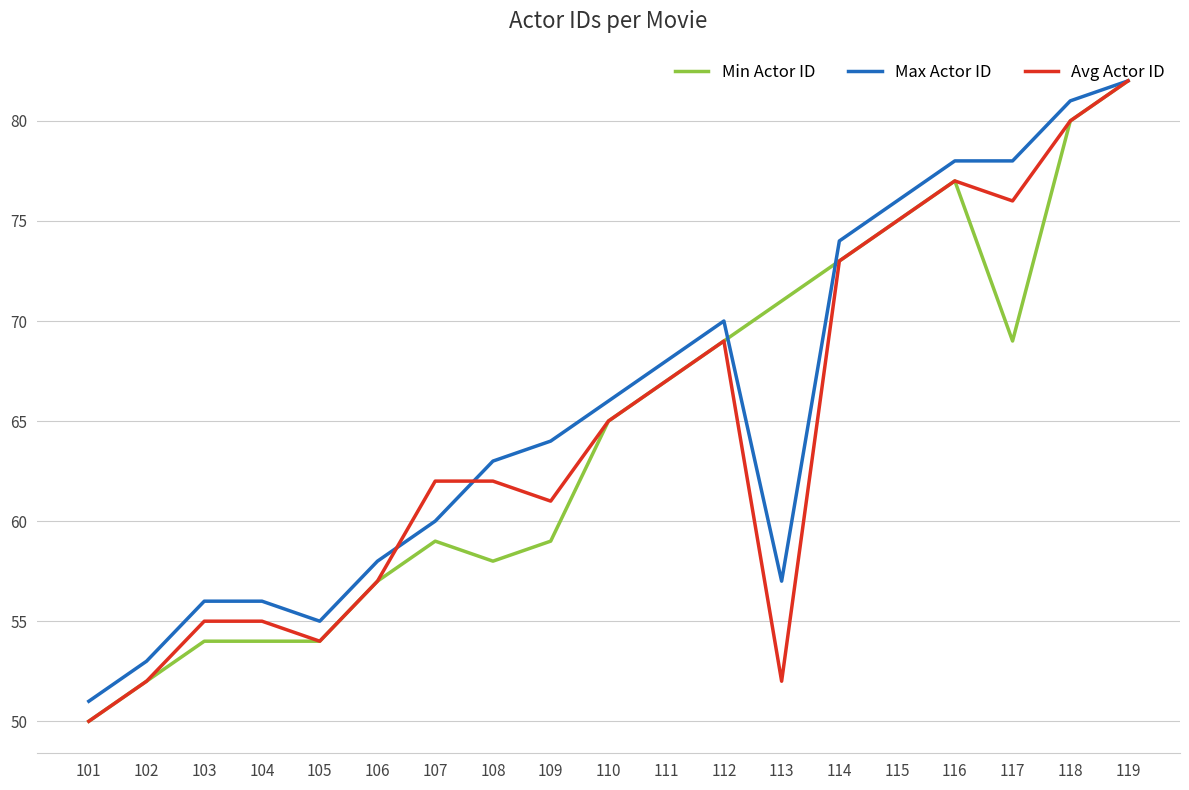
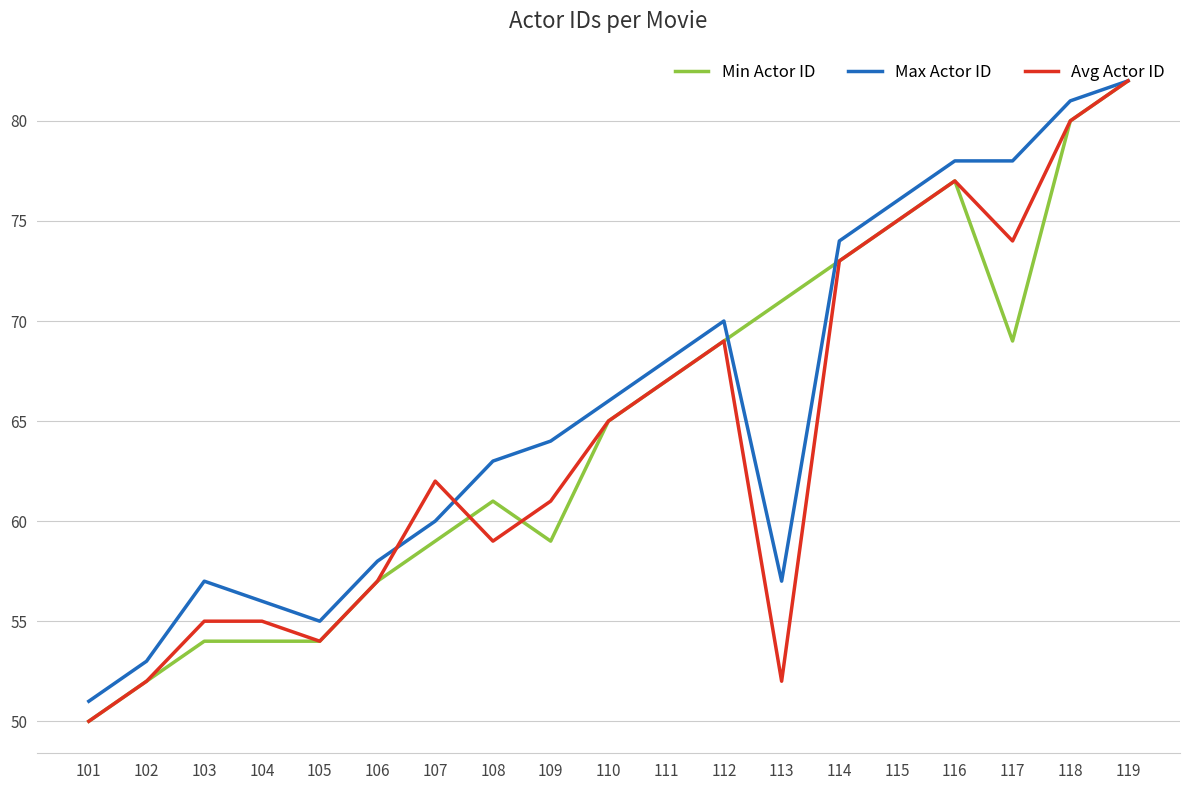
  {
    "Min Actor ID": {
      "103": 54,
      "104": 54,
      "107": 59,
-     "108": 58,
+     "108": 61,
      "109": 59,
      "113": 71,
      "117": 69
    },
    "Max Actor ID": {
      "101": 51,
      "102": 53,
-     "103": 56,
+     "103": 57,
      "104": 56,
      "105": 55,
      "106": 58,
      "107": 60,
      "108": 63,
      "109": 64,
      "110": 66,
      "111": 68,
      "112": 70,
      "113": 57,
      "114": 74,
      "115": 76,
      "116": 78,
      "117": 78,
      "118": 81
    },
    "Avg Actor ID": {
      "103": 55,
      "104": 55,
      "107": 62,
-     "108": 62,
+     "108": 59,
      "109": 61,
      "113": 52,
-     "117": 76
+     "117": 74
    }
  }
